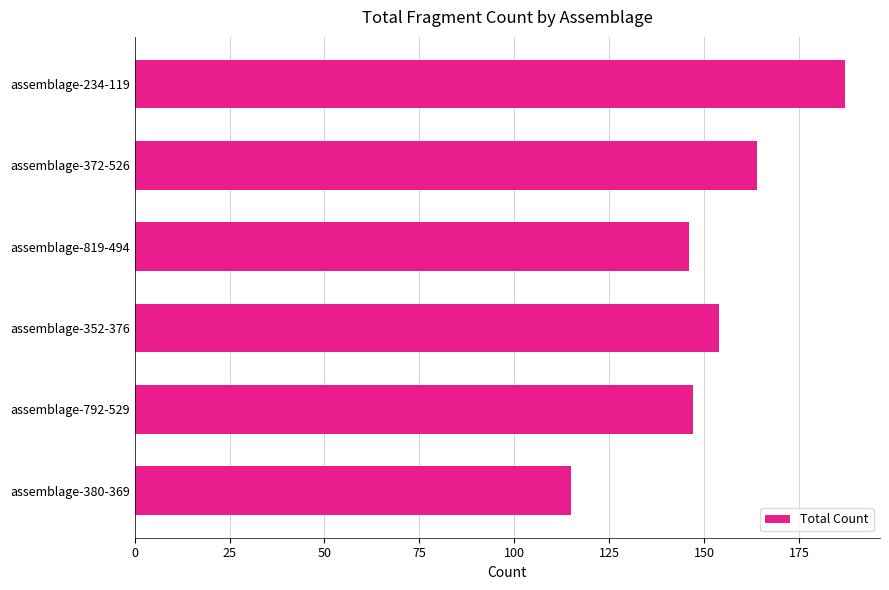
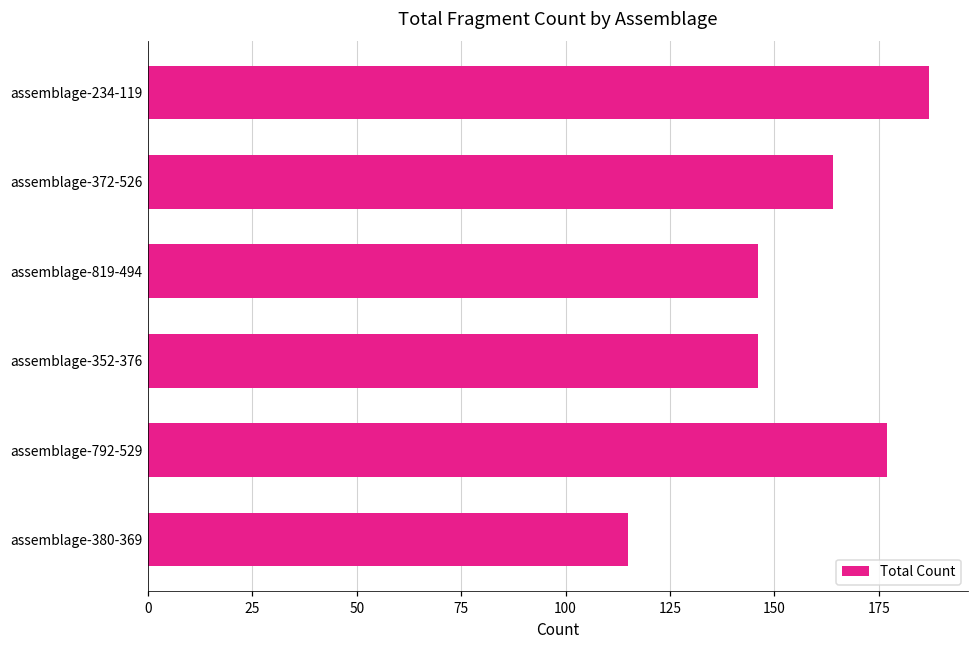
  {
    "assemblage-234-119": 187,
    "assemblage-372-526": 164,
    "assemblage-819-494": 146,
-   "assemblage-352-376": 154,
-   "assemblage-792-529": 147,
+   "assemblage-352-376": 146,
+   "assemblage-792-529": 177,
    "assemblage-380-369": 115
  }
